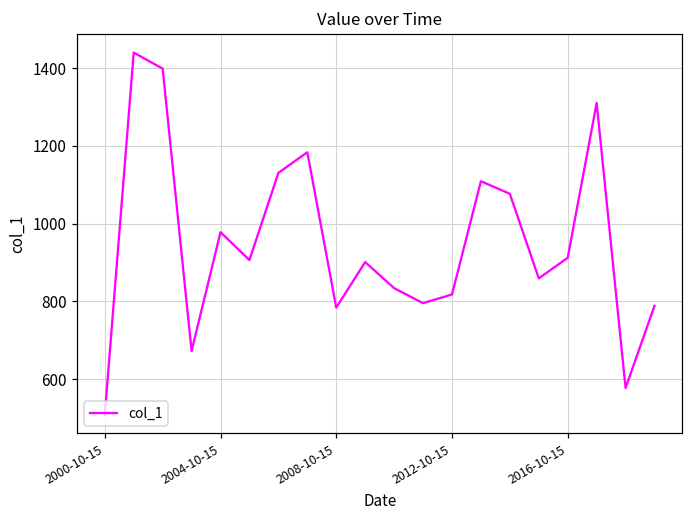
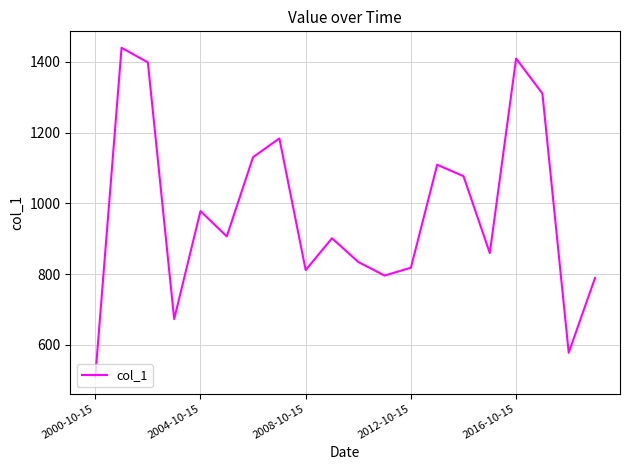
  {
    "2004-10-15": 980,
-   "2008-10-15": 780,
+   "2008-10-15": 810,
    "2012-10-15": 820,
-   "2016-10-15": 910
+   "2016-10-15": 1410
  }
